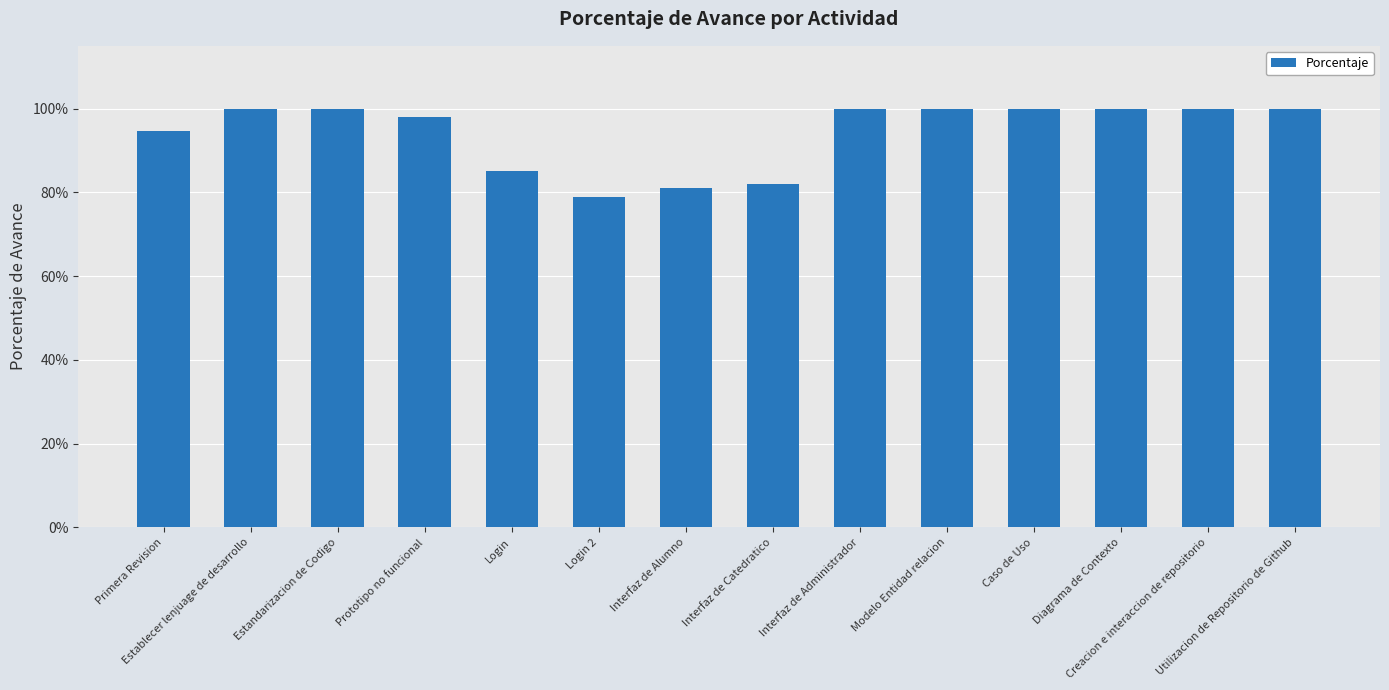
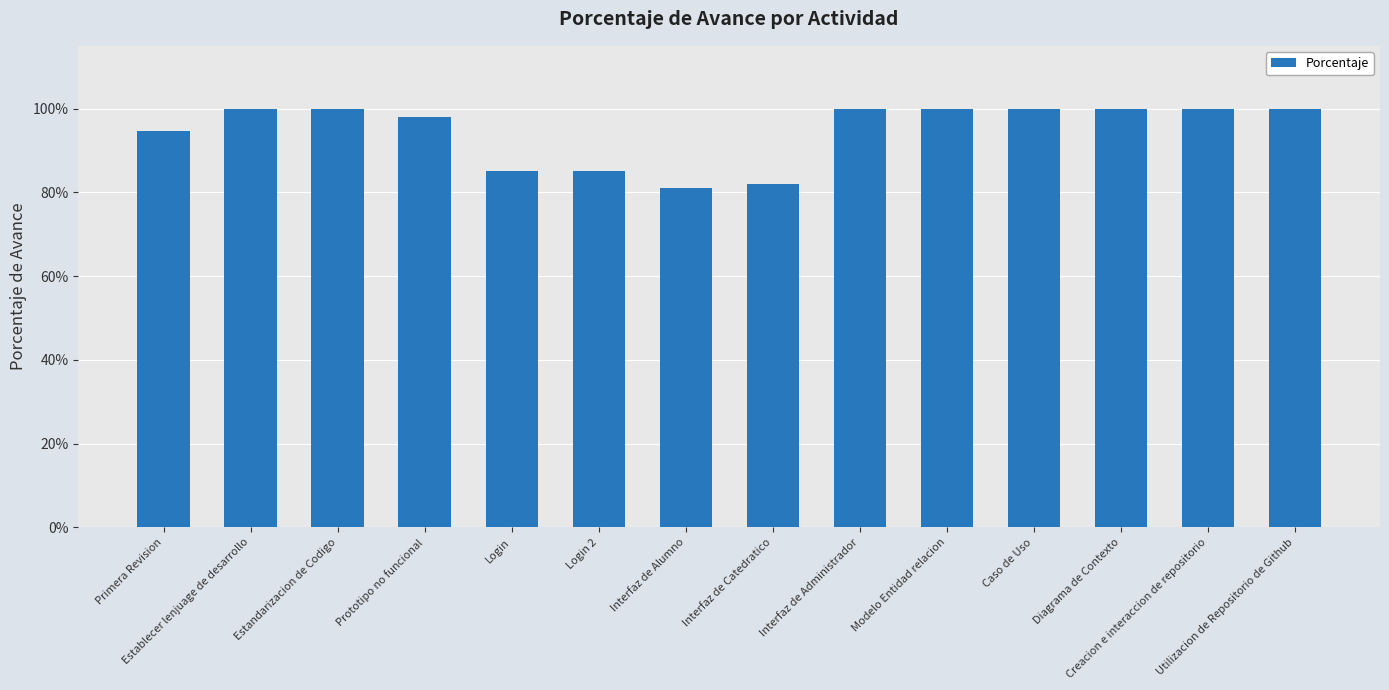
  {
    "Primera Revision": "95%",
    "Establecer lenjuage de desarrollo": "100%",
    "Estandarizacion de Codigo": "100%",
    "Prototipo no funcional": "98%",
    "Login": "85%",
-   "Login 2": "79%",
+   "Login 2": "85%",
    "Interfaz de Alumno": "81%",
    "Interfaz de Catedratico": "82%",
    "Interfaz de Administrador": "100%",
    "Modelo Entidad relacion": "100%",
    "Caso de Uso": "100%",
    "Diagrama de Contexto": "100%",
    "Creacion e interaccion de repositorio": "100%",
    "Utilizacion de Repositorio de Github": "100%"
  }
